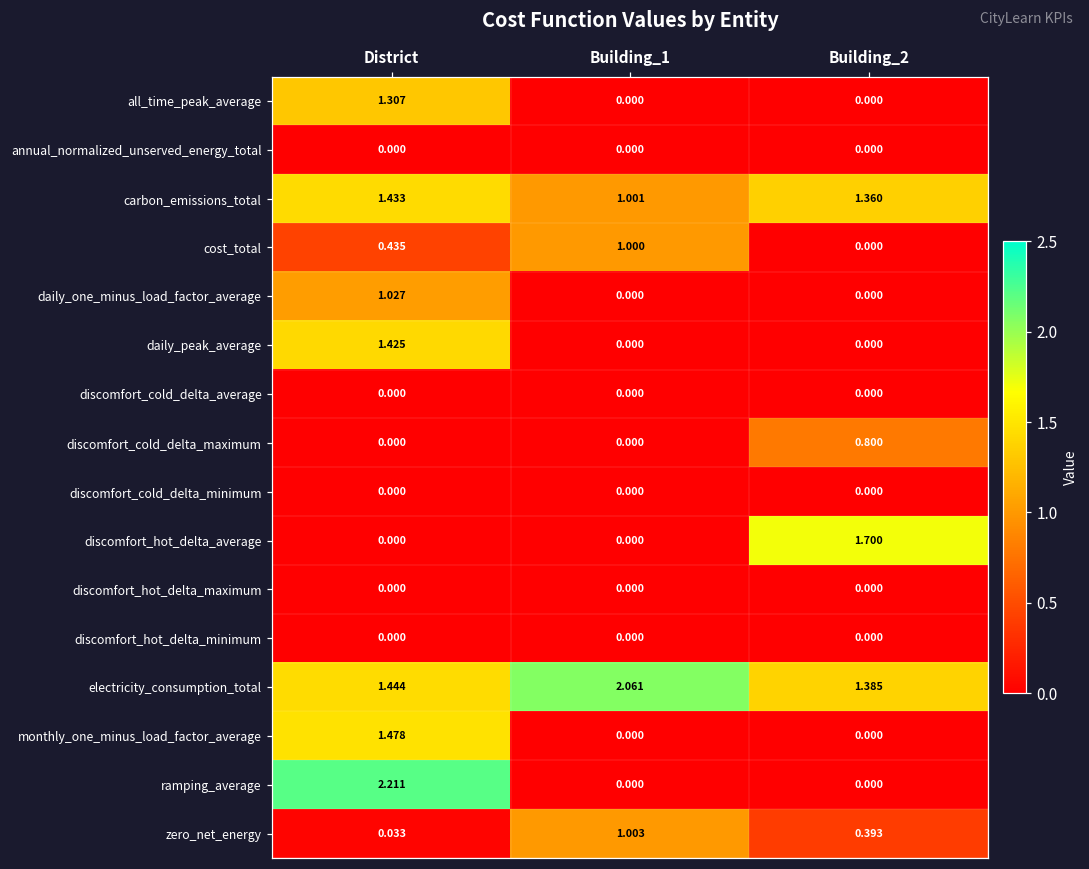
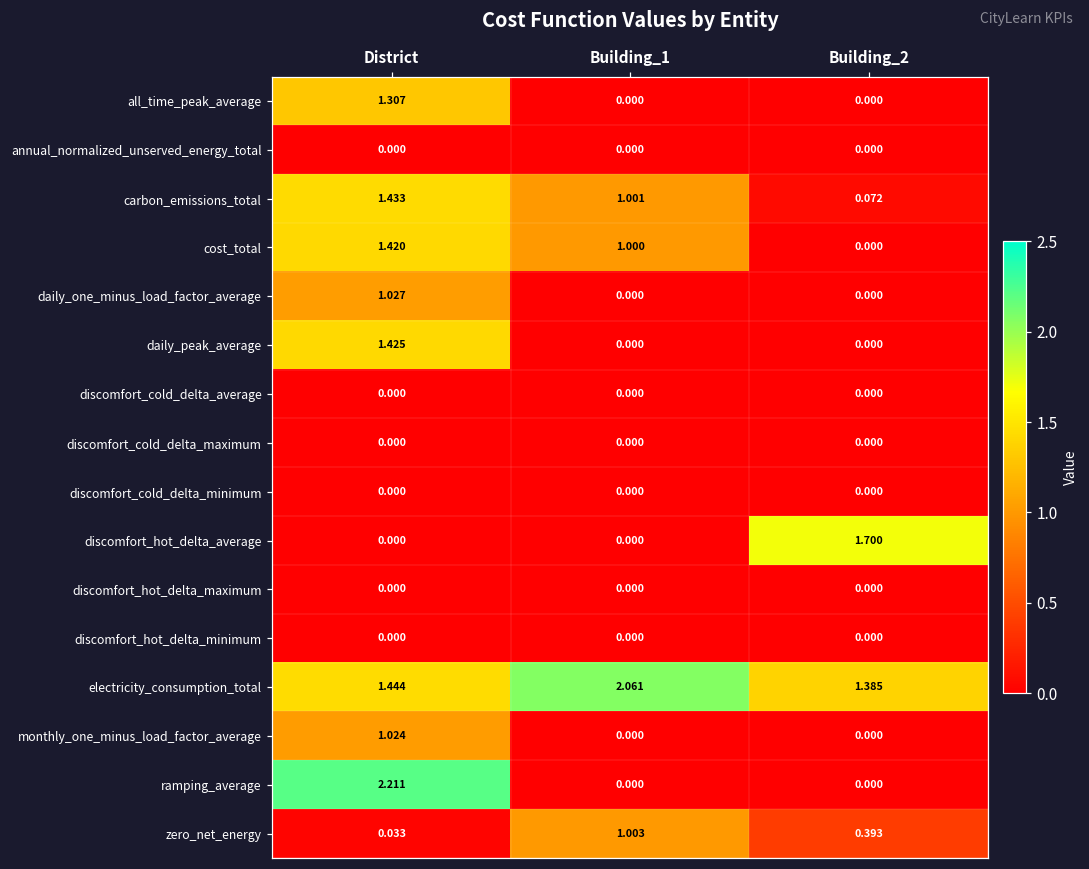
  {
    "all_time_peak_average": {
      "District": 1.307,
      "Building_1": 0.000,
      "Building_2": 0.000
    },
    "annual_normalized_unserved_energy_total": {
      "District": 0.000,
      "Building_1": 0.000,
      "Building_2": 0.000
    },
    "carbon_emissions_total": {
      "District": 1.433,
      "Building_1": 1.001,
-     "Building_2": 1.360
+     "Building_2": 0.072
    },
    "cost_total": {
-     "District": 0.435,
+     "District": 1.420,
      "Building_1": 1.000,
      "Building_2": 0.000
    },
    "daily_one_minus_load_factor_average": {
      "District": 1.027,
      "Building_1": 0.000,
      "Building_2": 0.000
    },
    "daily_peak_average": {
      "District": 1.425,
      "Building_1": 0.000,
      "Building_2": 0.000
    },
    "discomfort_cold_delta_average": {
      "District": 0.000,
      "Building_1": 0.000,
      "Building_2": 0.000
    },
    "discomfort_cold_delta_maximum": {
      "District": 0.000,
      "Building_1": 0.000,
-     "Building_2": 0.800
+     "Building_2": 0.000
    },
    "discomfort_cold_delta_minimum": {
      "District": 0.000,
      "Building_1": 0.000,
      "Building_2": 0.000
    },
    "discomfort_hot_delta_average": {
      "District": 0.000,
      "Building_1": 0.000,
      "Building_2": 1.700
    },
    "discomfort_hot_delta_maximum": {
      "District": 0.000,
      "Building_1": 0.000,
      "Building_2": 0.000
    },
    "discomfort_hot_delta_minimum": {
      "District": 0.000,
      "Building_1": 0.000,
      "Building_2": 0.000
    },
    "electricity_consumption_total": {
      "District": 1.444,
      "Building_1": 2.061,
      "Building_2": 1.385
    },
    "monthly_one_minus_load_factor_average": {
-     "District": 1.478,
+     "District": 1.024,
      "Building_1": 0.000,
      "Building_2": 0.000
    },
    "ramping_average": {
      "District": 2.211,
      "Building_1": 0.000,
      "Building_2": 0.000
    },
    "zero_net_energy": {
      "District": 0.033,
      "Building_1": 1.003,
      "Building_2": 0.393
    }
  }
